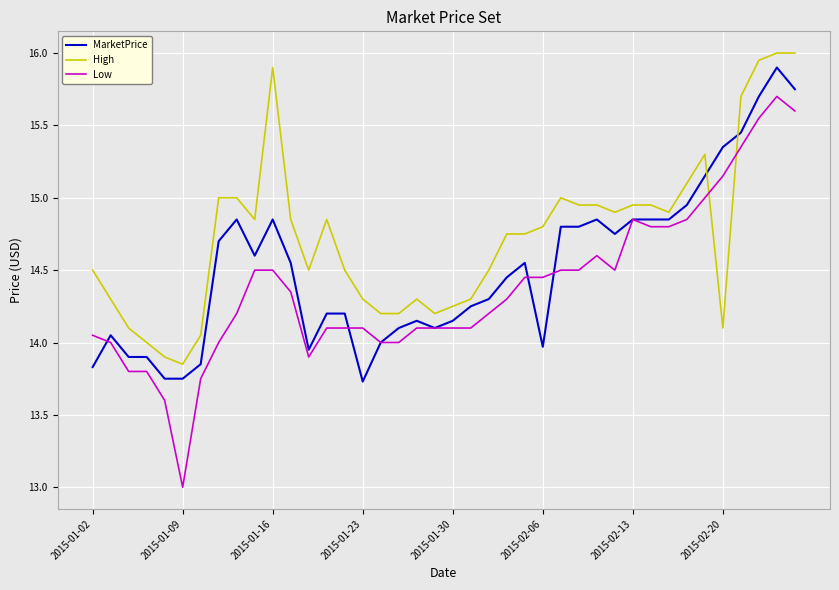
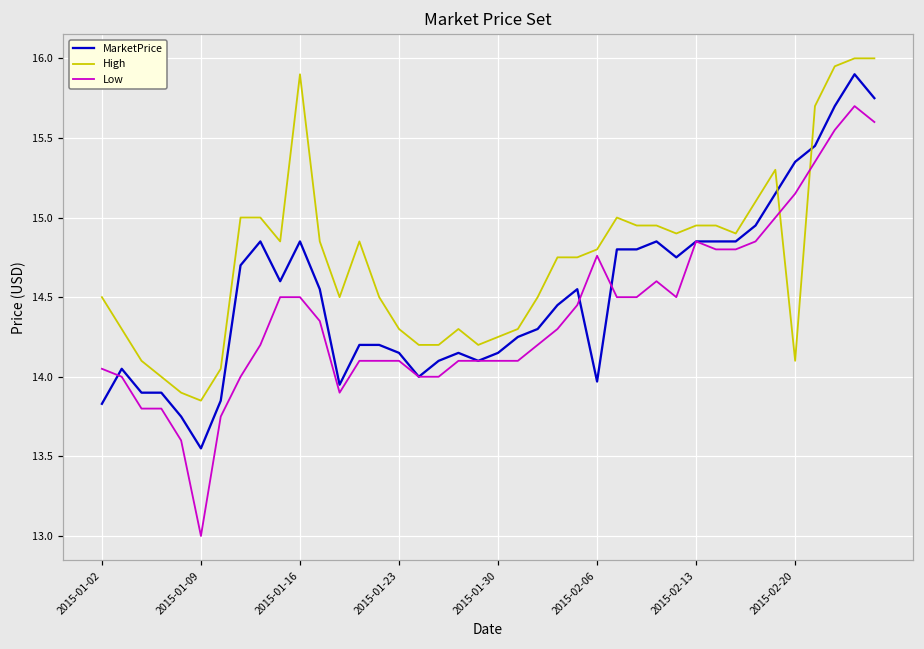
  {
    "MarketPrice": {
      "2015-01-02": 13.83,
-     "2015-01-09": 13.75,
+     "2015-01-09": 13.55,
      "2015-01-16": 14.85,
-     "2015-01-23": 13.73,
+     "2015-01-23": 14.15,
      "2015-01-30": 14.15,
      "2015-02-06": 13.97,
      "2015-02-20": 15.35
    },
    "High": {
      "2015-01-02": 14.50,
      "2015-01-09": 13.85,
      "2015-01-16": 15.90,
      "2015-01-23": 14.30,
      "2015-01-30": 14.25,
      "2015-02-06": 14.80,
      "2015-02-13": 14.95,
      "2015-02-20": 14.10
    },
    "Low": {
      "2015-01-02": 14.05,
      "2015-01-09": 13.00,
      "2015-01-16": 14.50,
      "2015-01-23": 14.10,
      "2015-01-30": 14.10,
-     "2015-02-06": 14.45,
+     "2015-02-06": 14.76,
      "2015-02-20": 15.15
    }
  }
